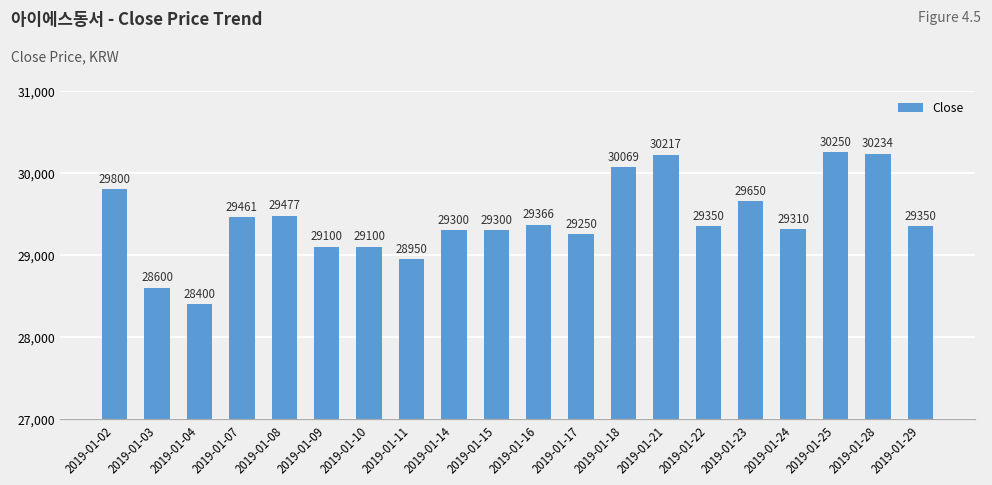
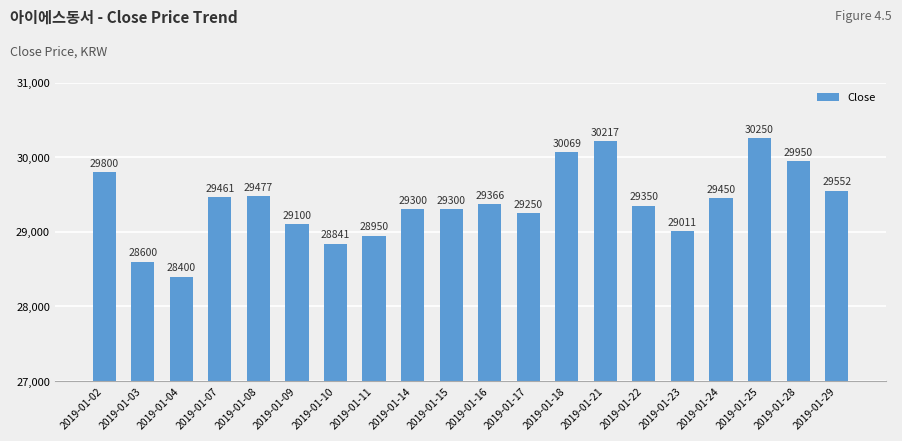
  {
    "2019-01-02": 29800,
    "2019-01-03": 28600,
    "2019-01-04": 28400,
    "2019-01-07": 29461,
    "2019-01-08": 29477,
    "2019-01-09": 29100,
-   "2019-01-10": 29100,
+   "2019-01-10": 28841,
    "2019-01-11": 28950,
    "2019-01-14": 29300,
    "2019-01-15": 29300,
    "2019-01-16": 29366,
    "2019-01-17": 29250,
    "2019-01-18": 30069,
    "2019-01-21": 30217,
    "2019-01-22": 29350,
-   "2019-01-23": 29650,
-   "2019-01-24": 29310,
+   "2019-01-23": 29011,
+   "2019-01-24": 29450,
    "2019-01-25": 30250,
-   "2019-01-28": 30234,
-   "2019-01-29": 29350
+   "2019-01-28": 29950,
+   "2019-01-29": 29552
  }
